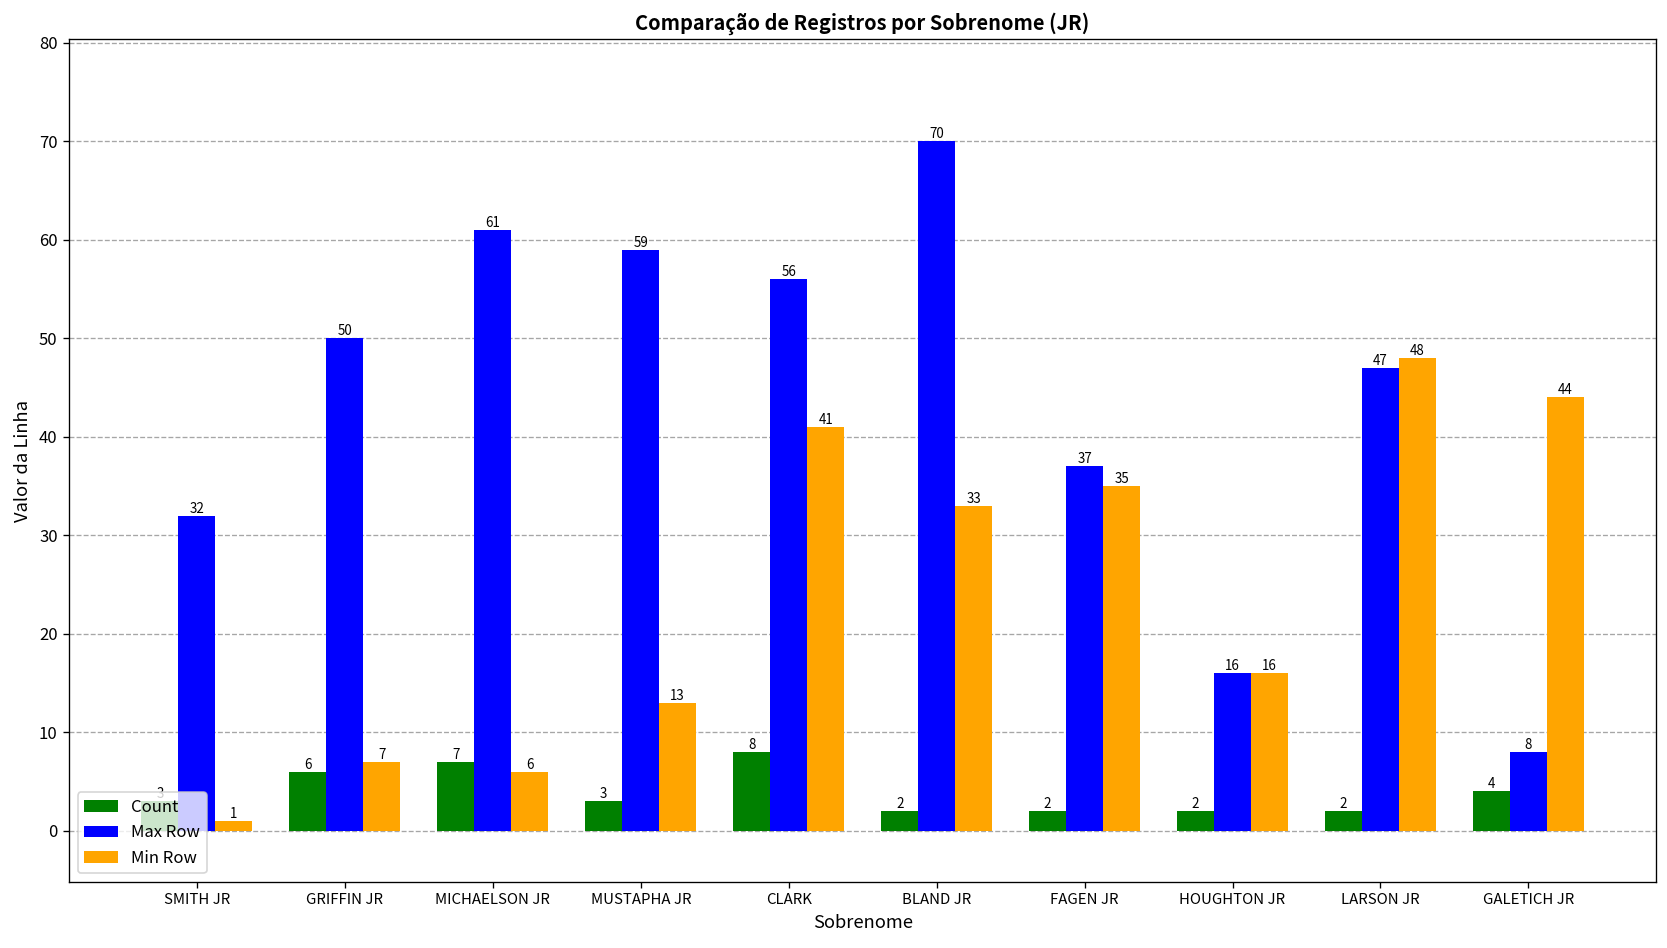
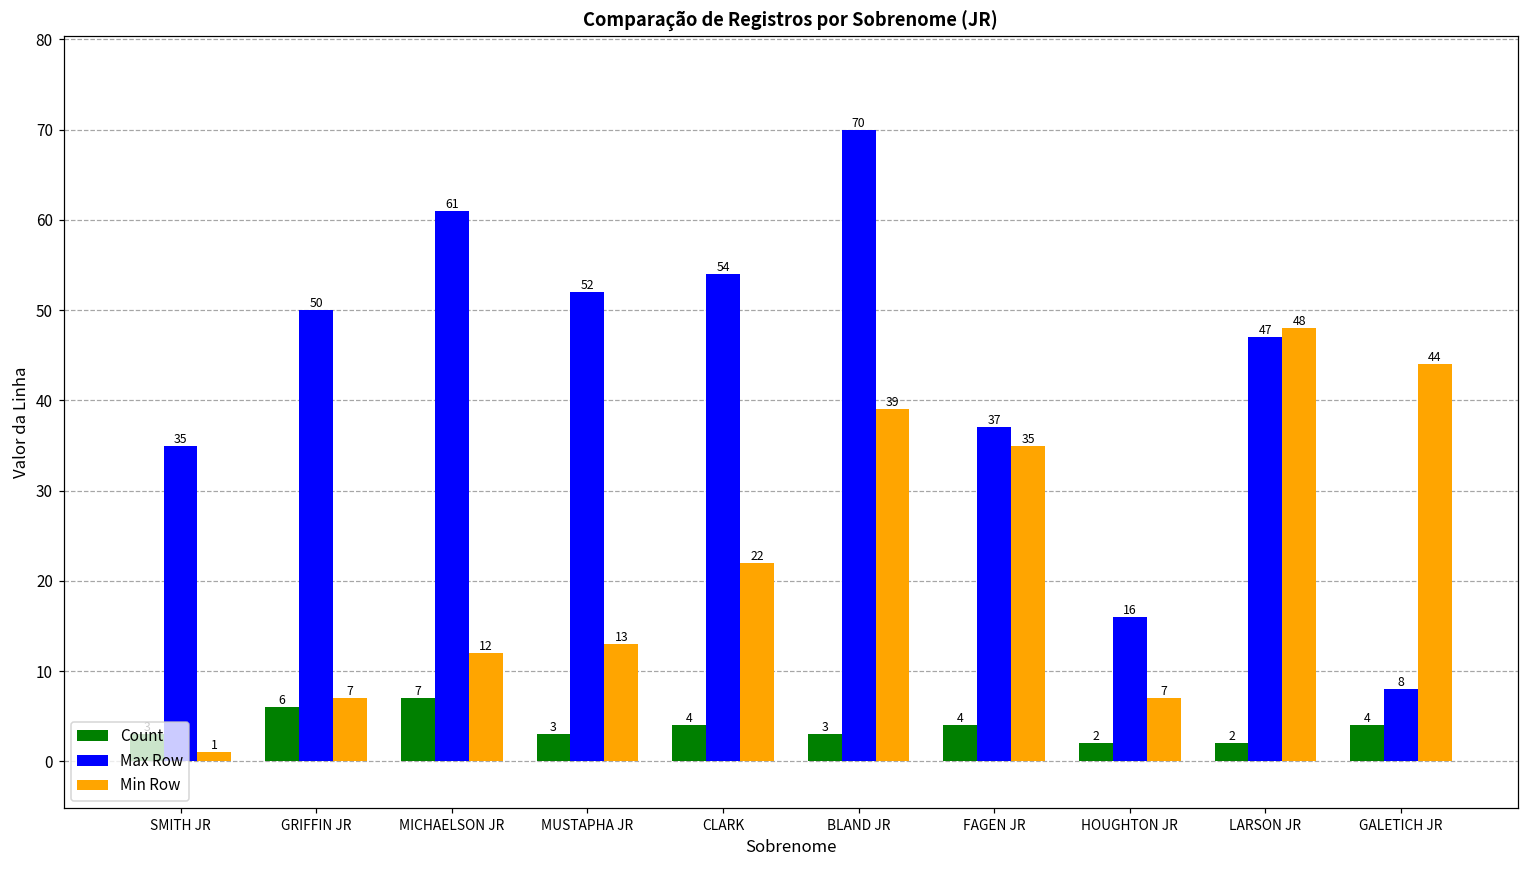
  {
    "Count": {
      "GRIFFIN JR": 6,
      "MICHAELSON JR": 7,
      "MUSTAPHA JR": 3,
-     "CLARK": 8,
-     "BLAND JR": 2,
-     "FAGEN JR": 2,
+     "CLARK": 4,
+     "BLAND JR": 3,
+     "FAGEN JR": 4,
      "HOUGHTON JR": 2,
      "LARSON JR": 2,
      "GALETICH JR": 4
    },
    "Max Row": {
-     "SMITH JR": 32,
+     "SMITH JR": 35,
      "GRIFFIN JR": 50,
      "MICHAELSON JR": 61,
-     "MUSTAPHA JR": 59,
-     "CLARK": 56,
+     "MUSTAPHA JR": 52,
+     "CLARK": 54,
      "BLAND JR": 70,
      "FAGEN JR": 37,
      "HOUGHTON JR": 16,
      "LARSON JR": 47,
      "GALETICH JR": 8
    },
    "Min Row": {
      "SMITH JR": 1,
      "GRIFFIN JR": 7,
-     "MICHAELSON JR": 6,
+     "MICHAELSON JR": 12,
      "MUSTAPHA JR": 13,
-     "CLARK": 41,
-     "BLAND JR": 33,
+     "CLARK": 22,
+     "BLAND JR": 39,
      "FAGEN JR": 35,
-     "HOUGHTON JR": 16,
+     "HOUGHTON JR": 7,
      "LARSON JR": 48,
      "GALETICH JR": 44
    }
  }
